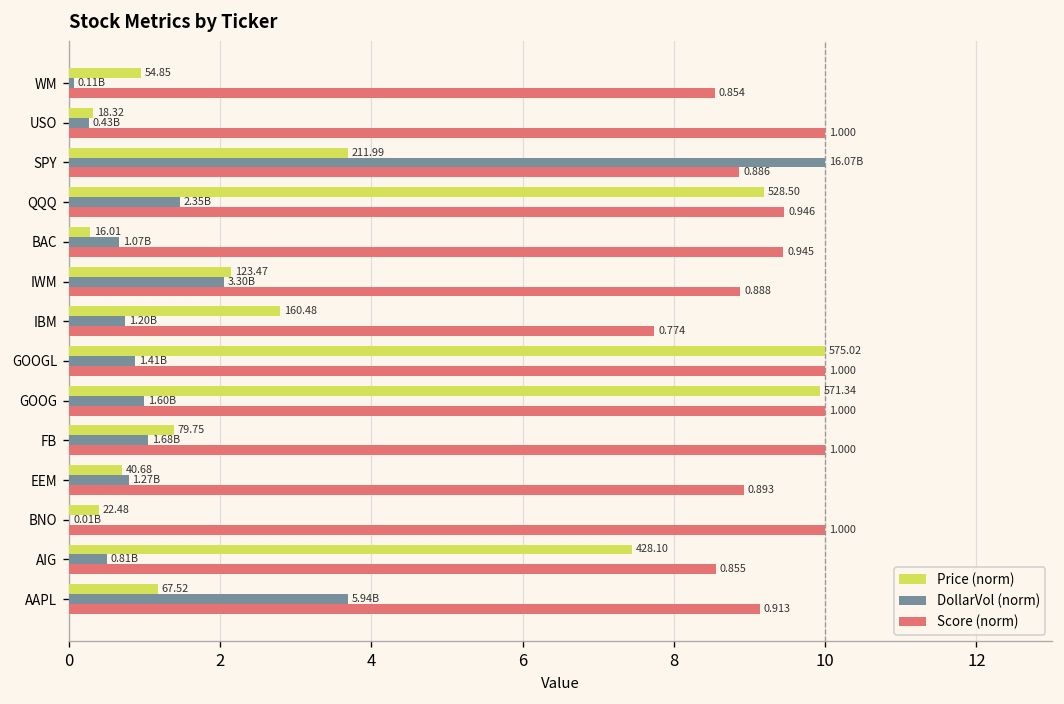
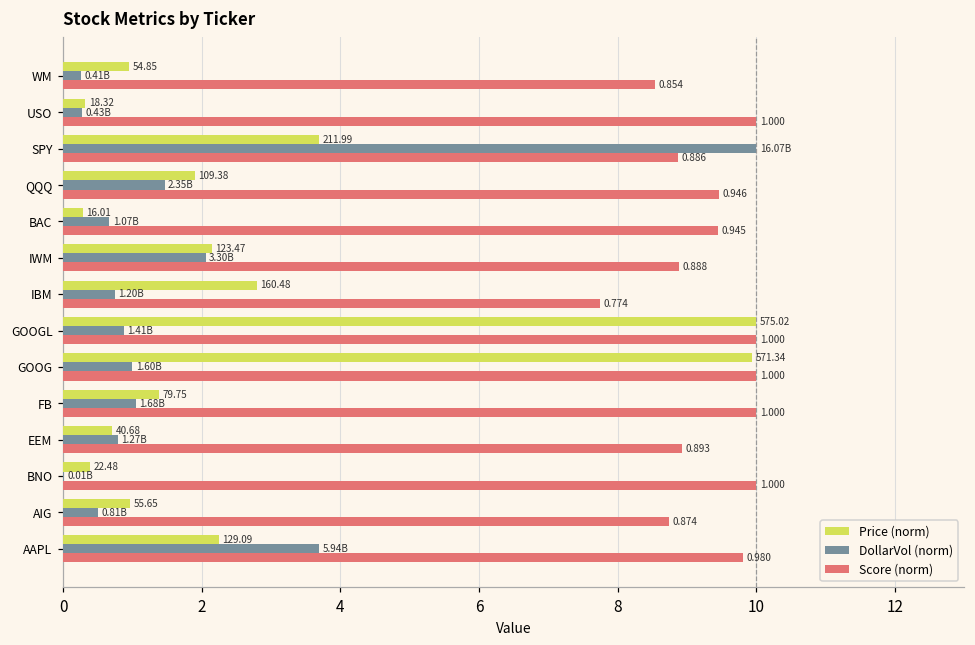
  {
    "Price (norm)": {
-     "QQQ": "528.50",
-     "AIG": "428.10",
-     "AAPL": "67.52"
+     "QQQ": "109.38",
+     "AIG": "55.65",
+     "AAPL": "129.09"
    },
    "DollarVol (norm)": {
-     "WM": "0.11B",
+     "WM": "0.41B",
      "BNO": "0.01B"
    },
    "Score (norm)": {
-     "AIG": "0.855",
-     "AAPL": "0.913"
+     "AIG": "0.874",
+     "AAPL": "0.980"
    }
  }
